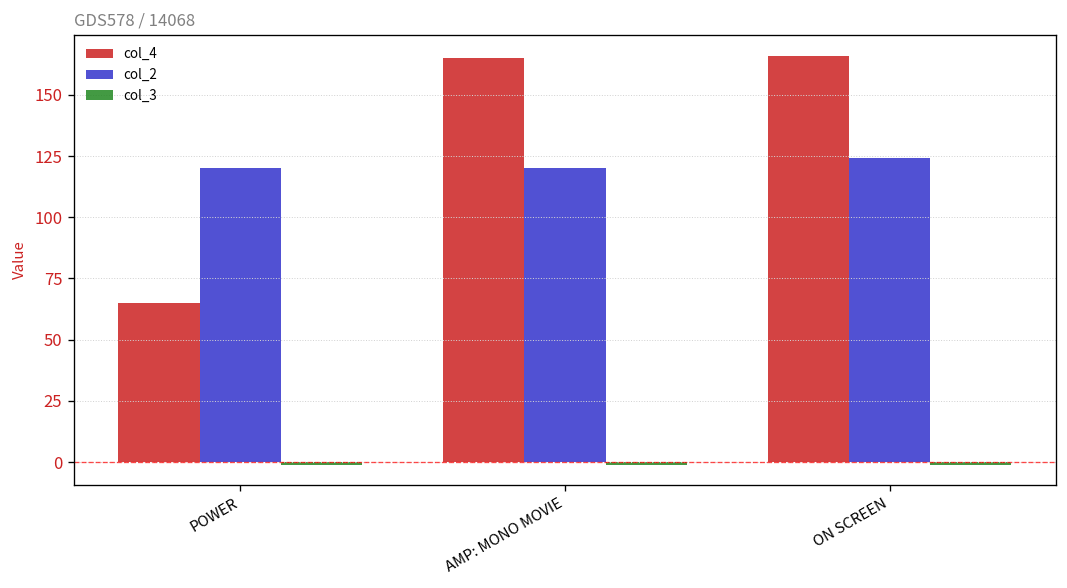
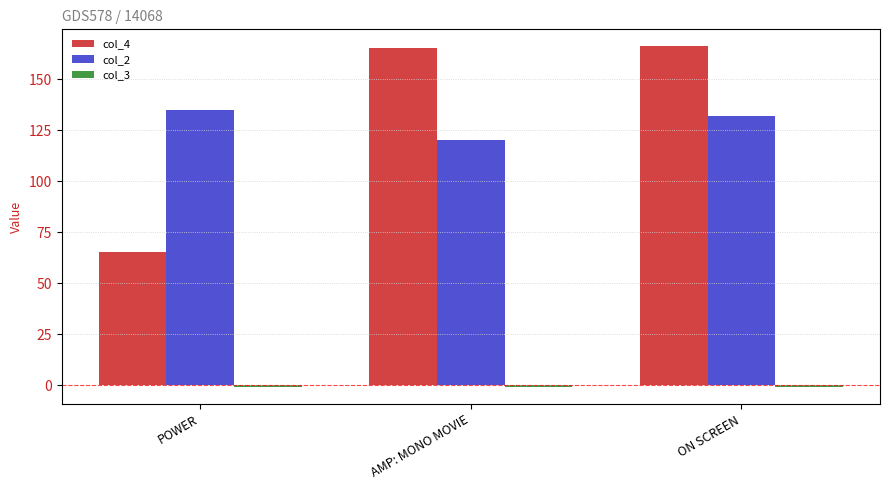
  {
    "col_4": {
      "POWER": 65,
      "AMP: MONO MOVIE": 165,
      "ON SCREEN": 166
    },
    "col_2": {
-     "POWER": 120,
+     "POWER": 135,
      "AMP: MONO MOVIE": 120,
-     "ON SCREEN": 124
+     "ON SCREEN": 132
    }
  }
